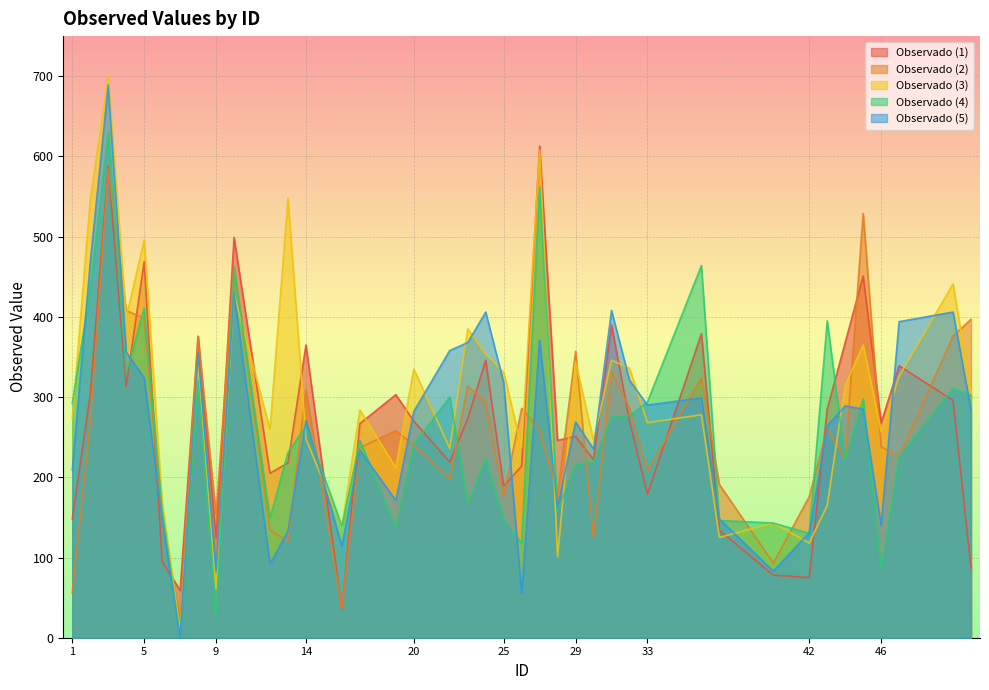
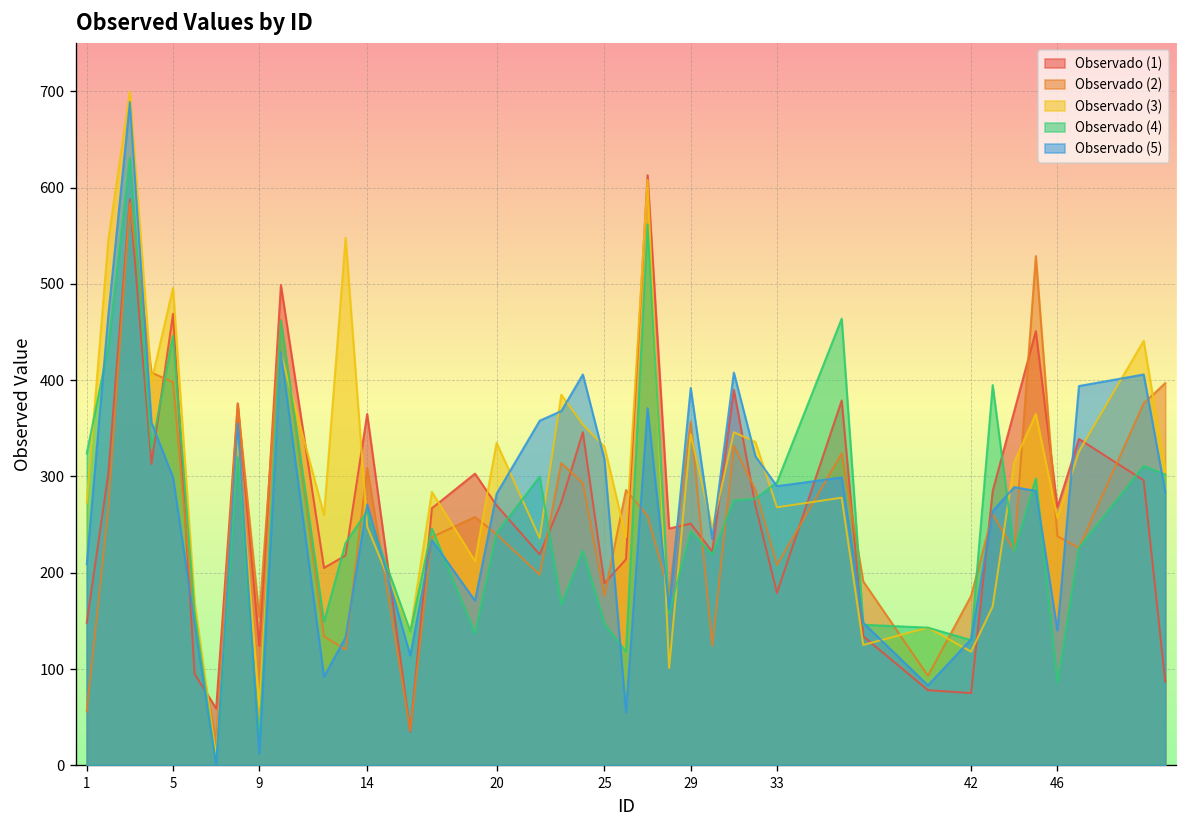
  {
    "Observado (4)": {
-     "1": 290,
-     "5": 410,
+     "1": 320,
+     "5": 450,
      "9": 30,
      "14": 260,
      "25": 150,
-     "29": 220,
+     "29": 240,
      "33": 290,
      "46": 90
    },
    "Observado (5)": {
      "1": 210,
-     "5": 320,
-     "9": 80,
+     "5": 300,
+     "9": 10,
      "14": 270,
      "20": 280,
      "25": 320,
-     "29": 270,
+     "29": 390,
      "33": 290,
      "46": 140
    }
  }
